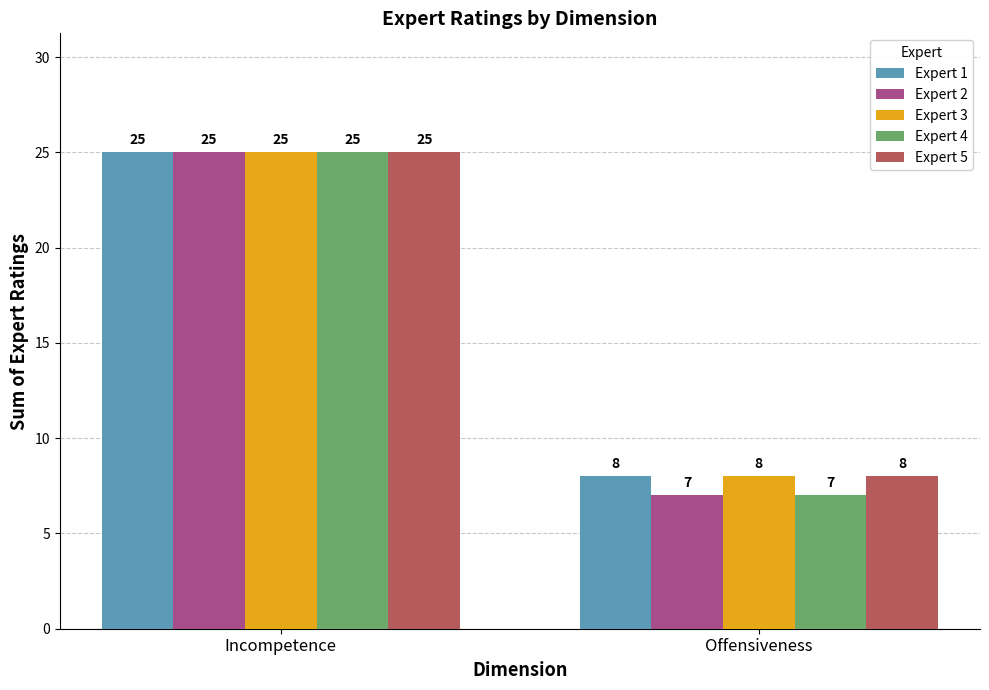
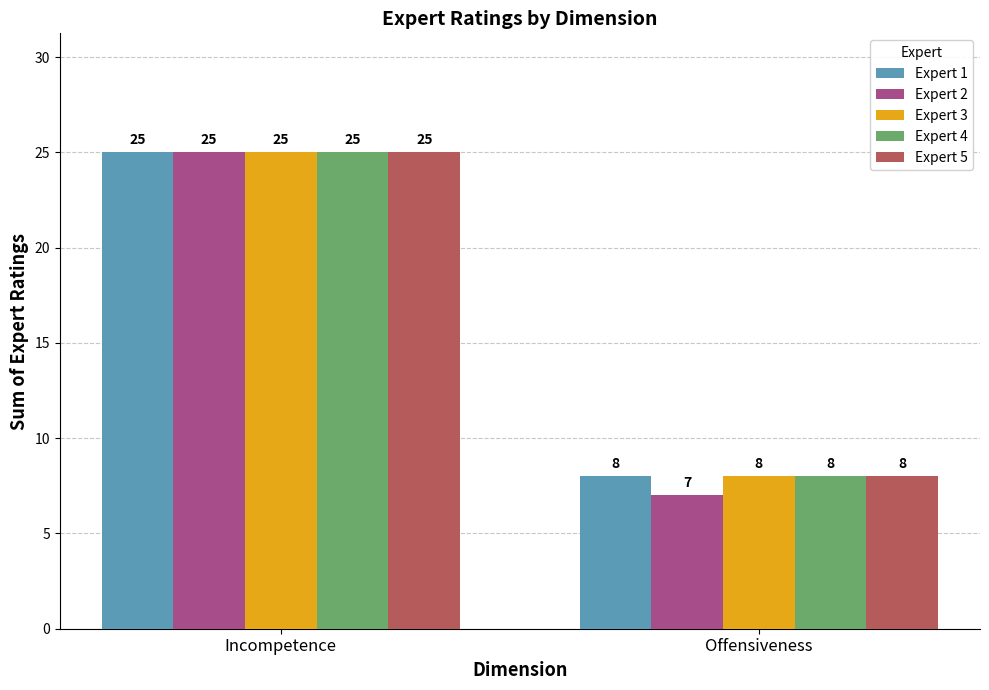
  {
    "Expert 1": {
      "Incompetence": 25,
      "Offensiveness": 8
    },
    "Expert 3": {
      "Incompetence": 25,
      "Offensiveness": 8
    },
    "Expert 4": {
      "Incompetence": 25,
-     "Offensiveness": 7
+     "Offensiveness": 8
    }
  }
